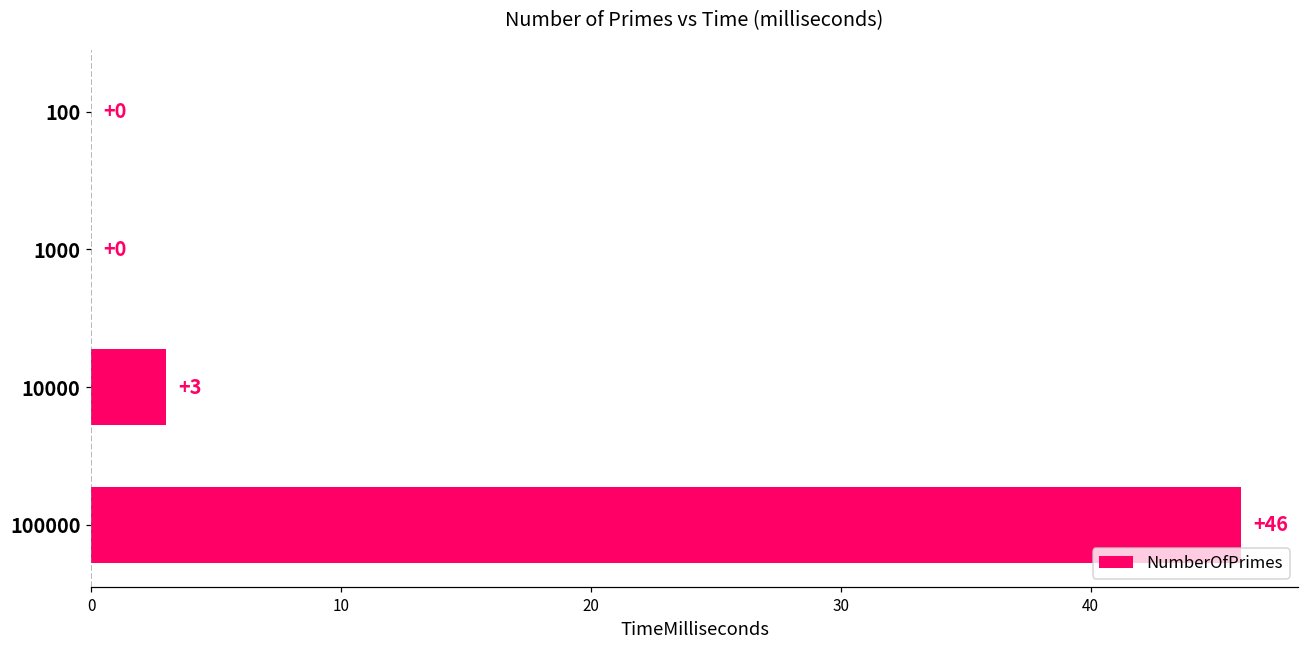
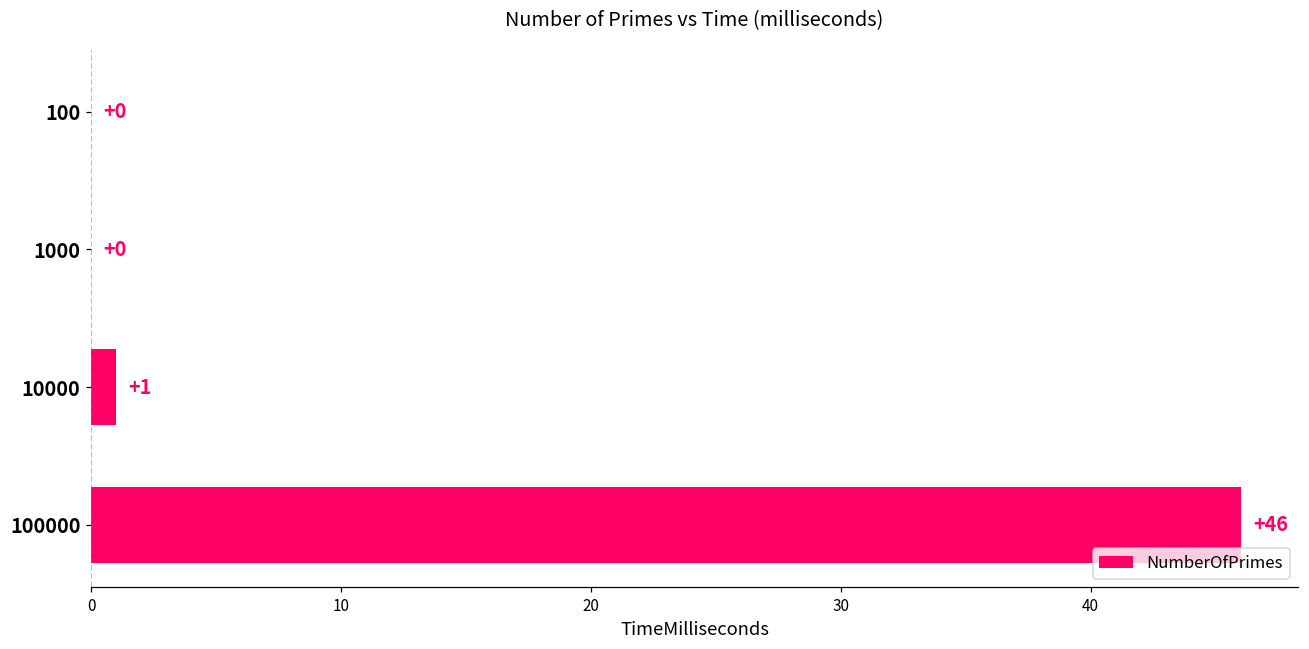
  {
    "100": "+0",
    "1000": "+0",
-   "10000": "+3",
+   "10000": "+1",
    "100000": "+46"
  }
